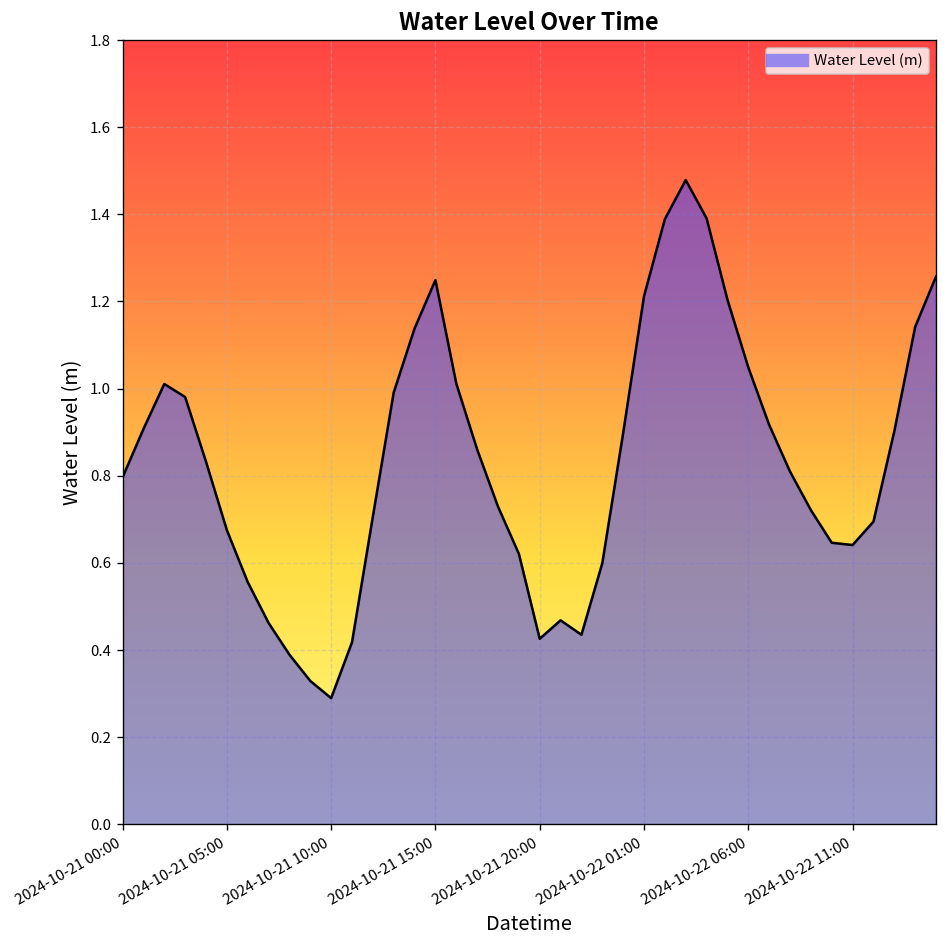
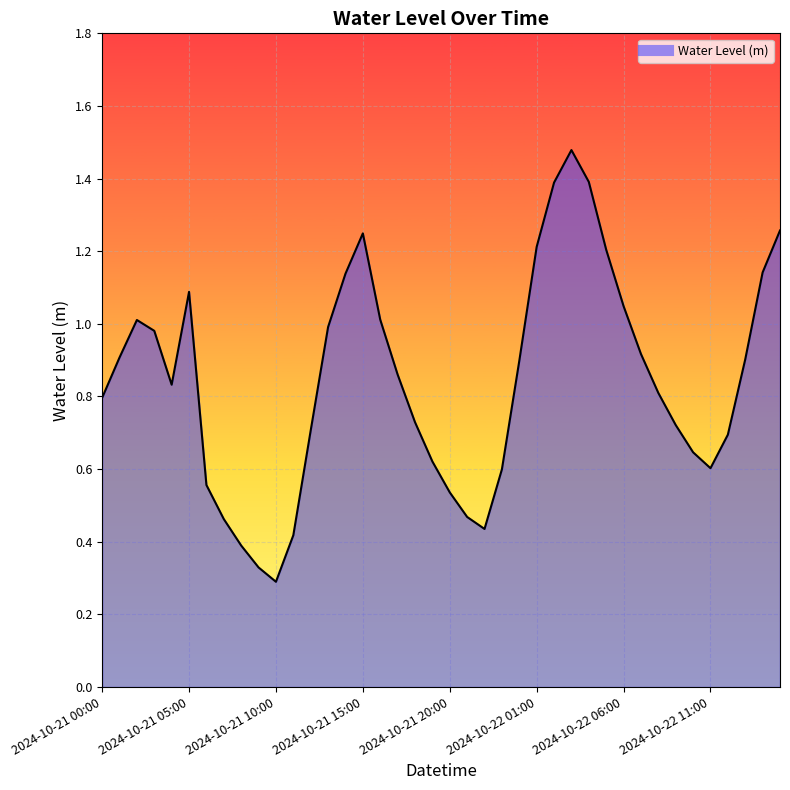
  {
    "2024-10-21 00:00": 0.80,
-   "2024-10-21 05:00": 0.68,
+   "2024-10-21 05:00": 1.09,
    "2024-10-21 10:00": 0.29,
    "2024-10-21 15:00": 1.25,
-   "2024-10-21 20:00": 0.43,
+   "2024-10-21 20:00": 0.54,
    "2024-10-22 01:00": 1.21,
    "2024-10-22 06:00": 1.05,
-   "2024-10-22 11:00": 0.64
+   "2024-10-22 11:00": 0.60
  }
